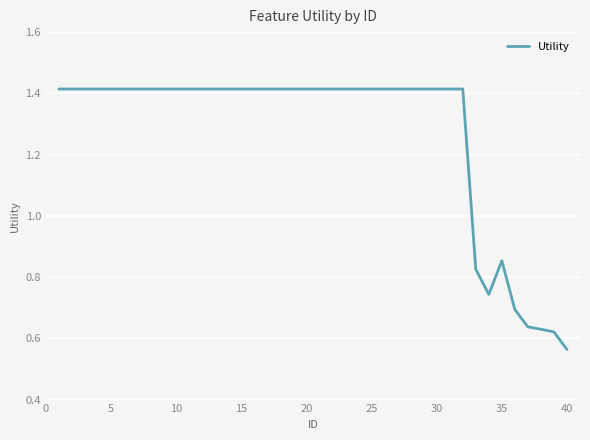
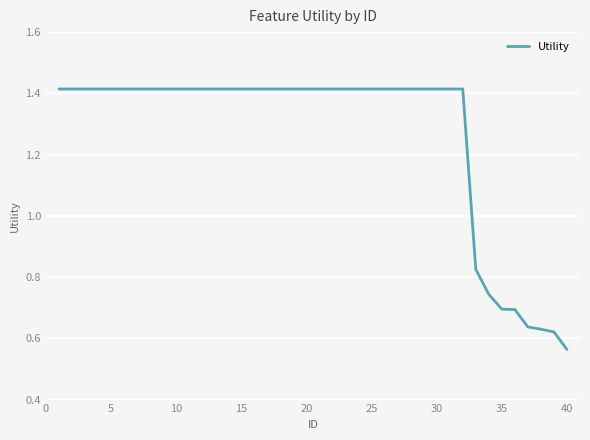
  {
    "5": 1.41,
    "10": 1.41,
    "15": 1.41,
    "20": 1.41,
    "25": 1.41,
    "30": 1.41,
-   "35": 0.85,
+   "35": 0.70,
    "40": 0.56
  }
